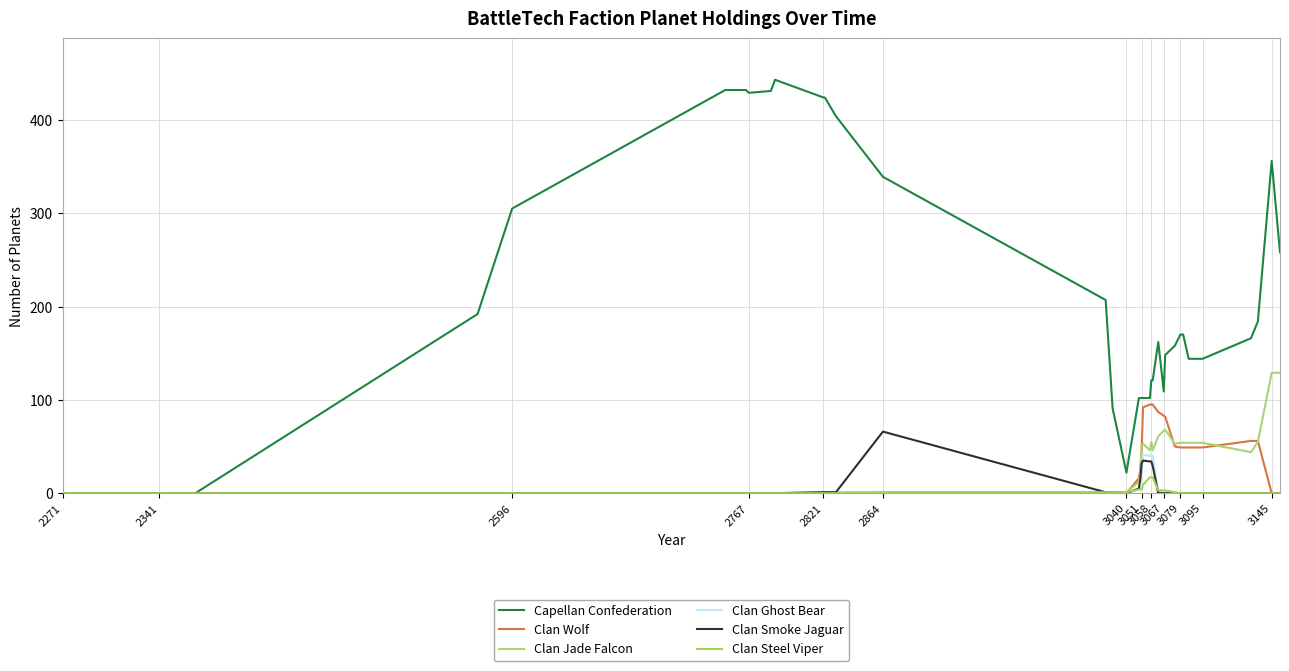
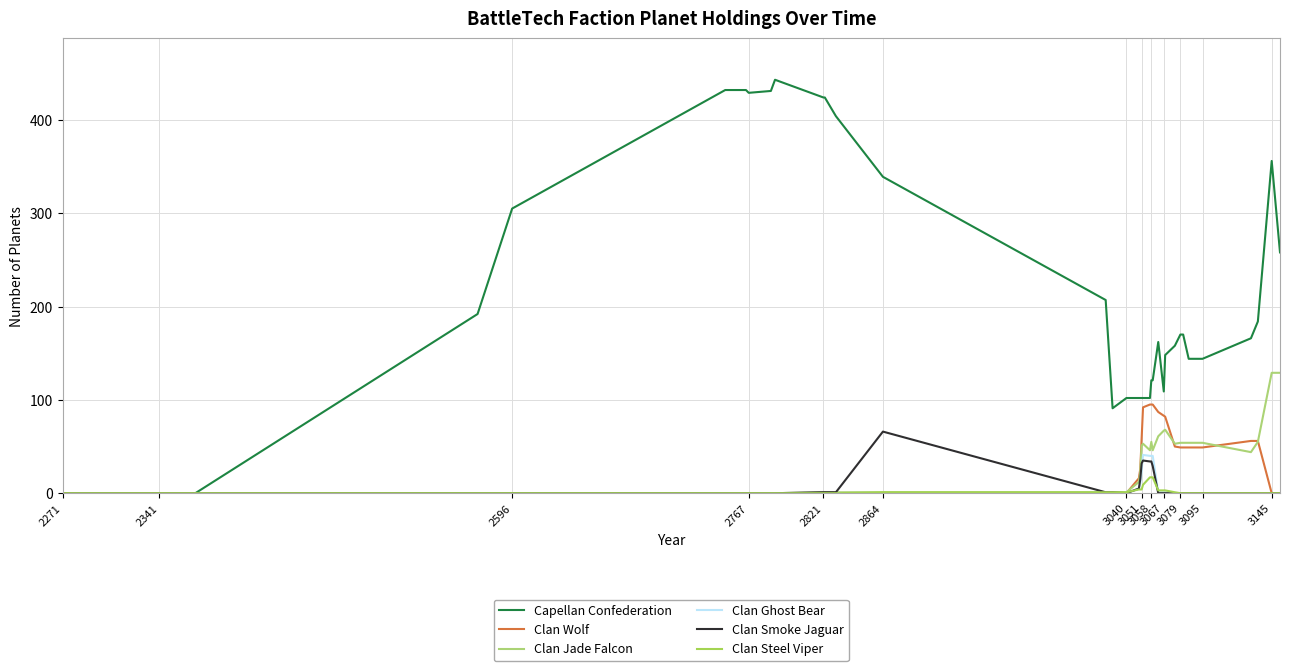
  {
    "Capellan Confederation": {
      "2596": 310,
      "2767": 430,
      "2821": 420,
      "2864": 340,
-     "3040": 20,
+     "3040": 100,
      "3051": 100,
      "3058": 120,
      "3067": 110,
      "3079": 170,
      "3095": 140,
      "3145": 360
    },
    "Clan Wolf": {
-     "3051": 50,
+     "3051": 60,
      "3058": 100,
      "3067": 80,
      "3079": 50,
      "3095": 50
    },
    "Clan Ghost Bear": {
      "3058": 40
    },
    "Clan Smoke Jaguar": {
      "2864": 70,
      "3051": 30,
      "3058": 30
    }
  }
